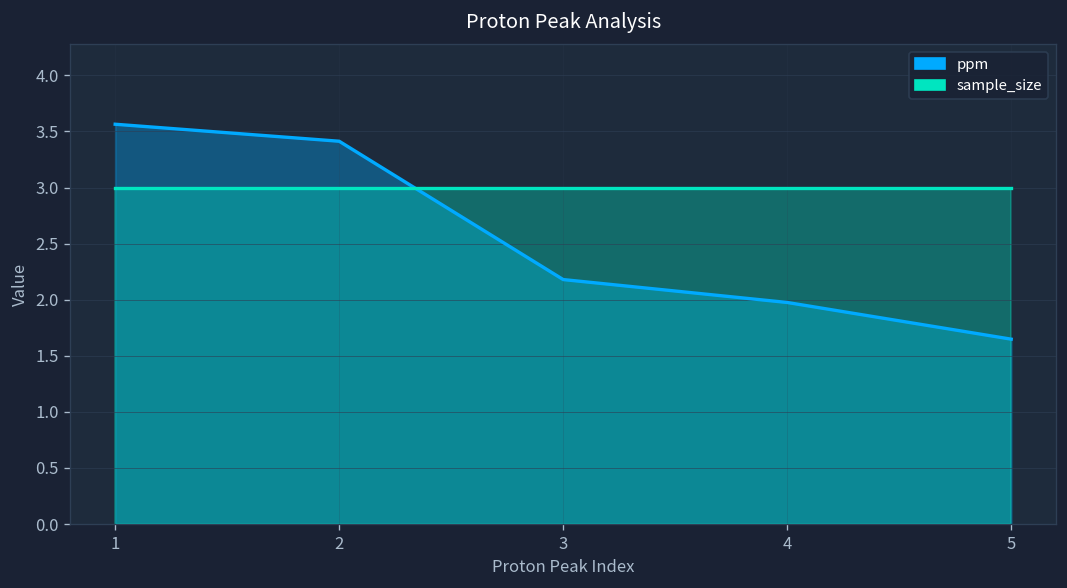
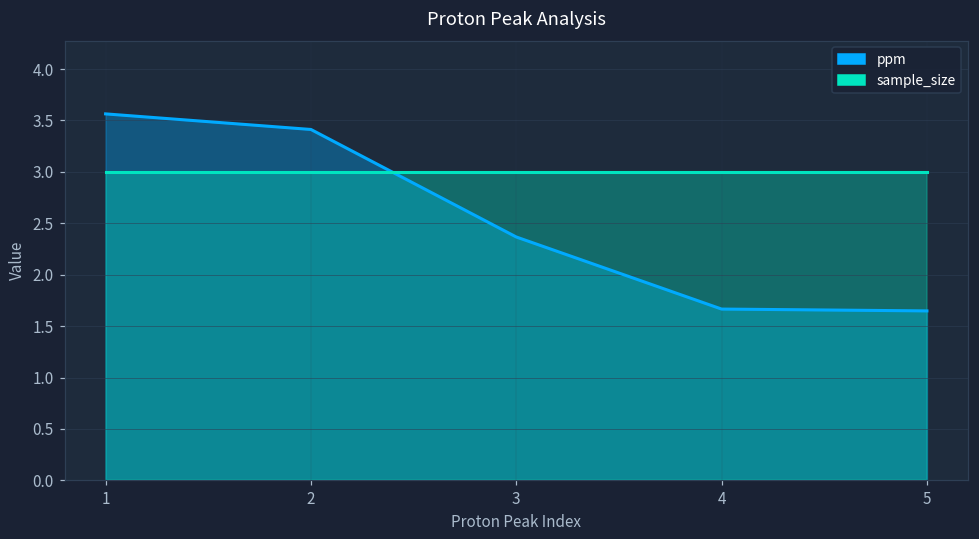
  {
    "ppm": {
      "1": 3.6,
      "2": 3.4,
-     "3": 2.2,
-     "4": 2.0,
+     "3": 2.4,
+     "4": 1.7,
      "5": 1.6
    },
    "sample_size": {
      "1": 3.0,
      "2": 3.0,
      "3": 3.0,
      "4": 3.0,
      "5": 3.0
    }
  }
